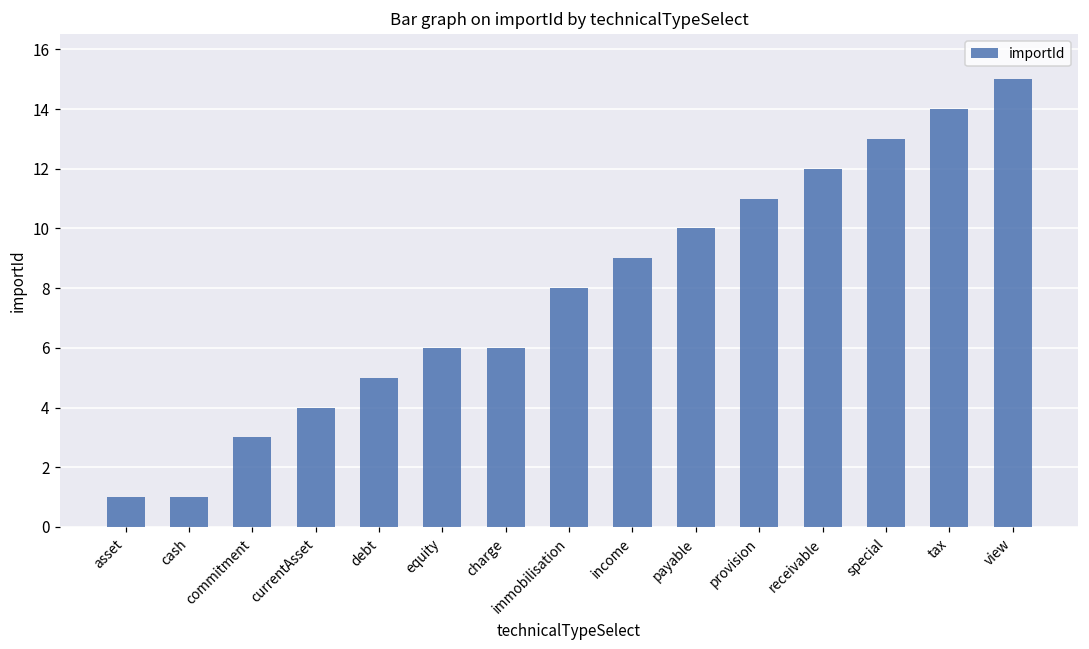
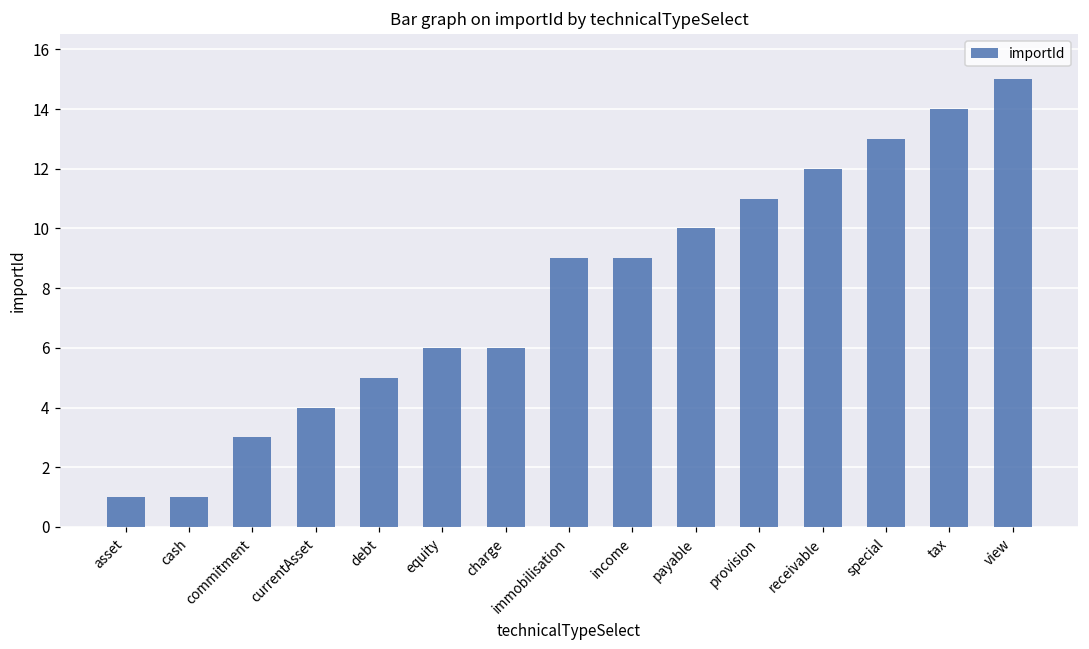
  {
    "asset": 1,
    "cash": 1,
    "commitment": 3,
    "currentAsset": 4,
    "debt": 5,
    "equity": 6,
    "charge": 6,
-   "immobilisation": 8,
+   "immobilisation": 9,
    "income": 9,
    "payable": 10,
    "provision": 11,
    "receivable": 12,
    "special": 13,
    "tax": 14,
    "view": 15
  }
